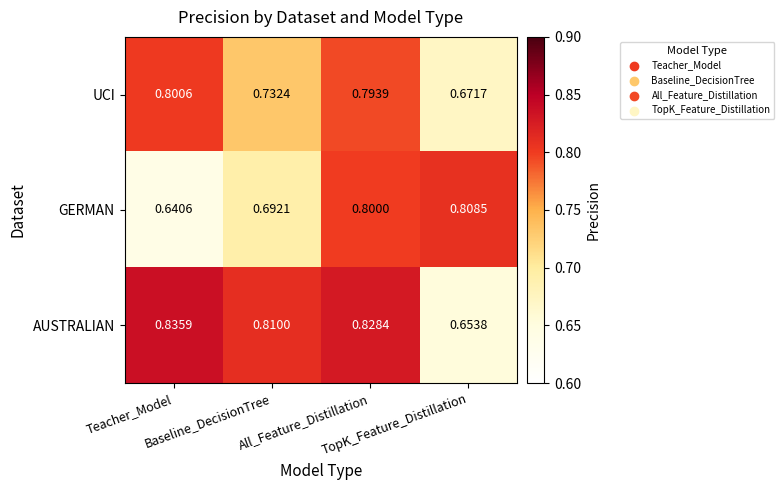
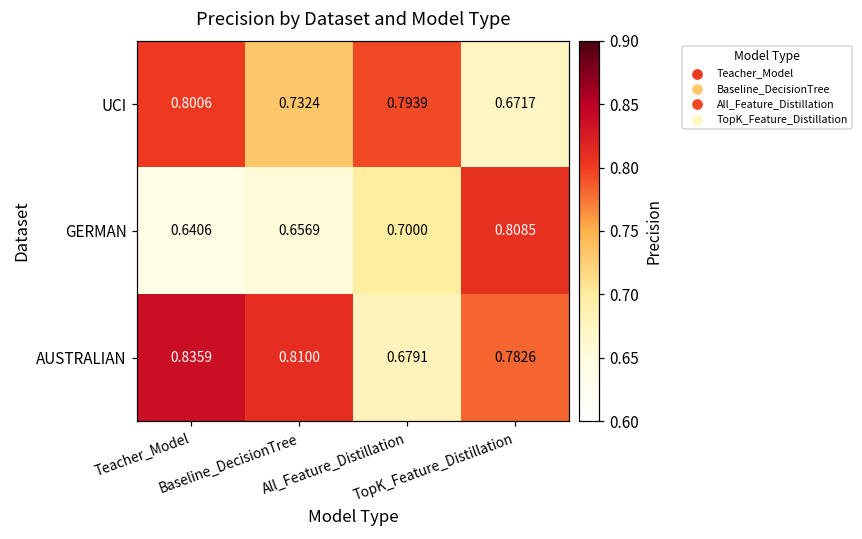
  {
    "UCI": {
      "Teacher_Model": 0.8006,
      "Baseline_DecisionTree": 0.7324,
      "All_Feature_Distillation": 0.7939,
      "TopK_Feature_Distillation": 0.6717
    },
    "GERMAN": {
      "Teacher_Model": 0.6406,
-     "Baseline_DecisionTree": 0.6921,
-     "All_Feature_Distillation": 0.8000,
+     "Baseline_DecisionTree": 0.6569,
+     "All_Feature_Distillation": 0.7000,
      "TopK_Feature_Distillation": 0.8085
    },
    "AUSTRALIAN": {
      "Teacher_Model": 0.8359,
      "Baseline_DecisionTree": 0.8100,
-     "All_Feature_Distillation": 0.8284,
-     "TopK_Feature_Distillation": 0.6538
+     "All_Feature_Distillation": 0.6791,
+     "TopK_Feature_Distillation": 0.7826
    }
  }
